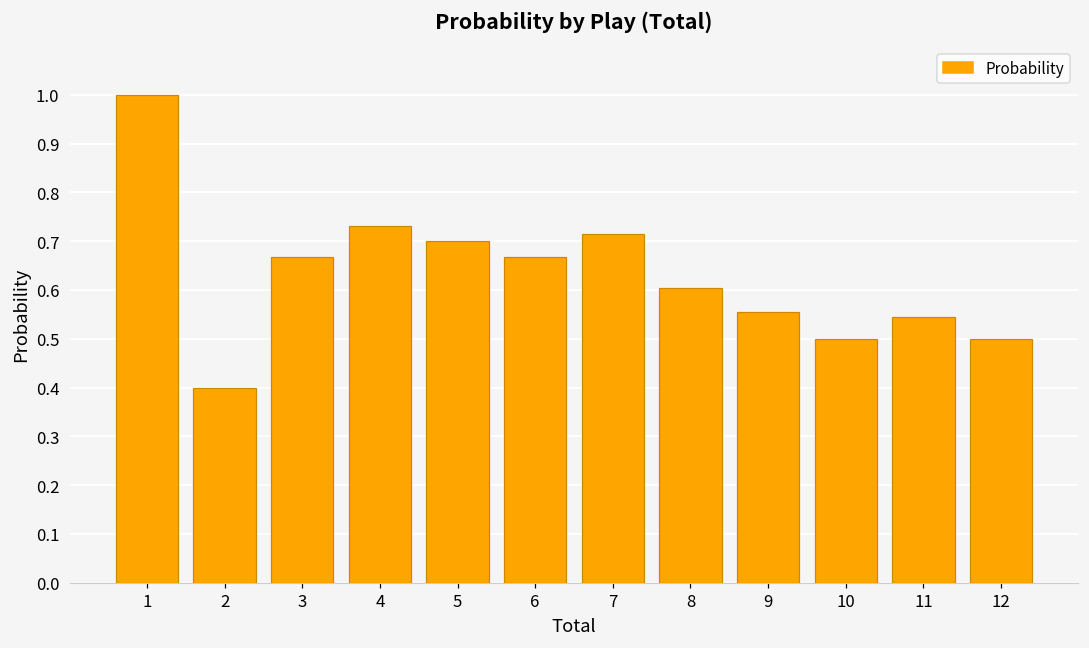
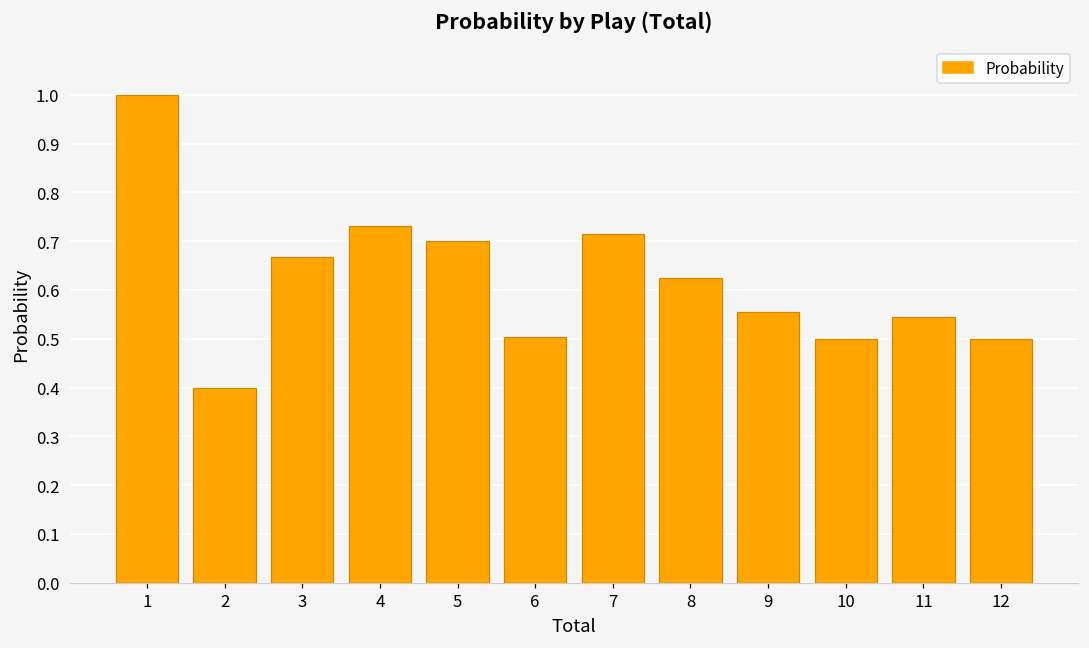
  {
    "1": 1.00,
    "2": 0.40,
    "3": 0.67,
    "4": 0.73,
    "5": 0.70,
-   "6": 0.67,
+   "6": 0.50,
    "7": 0.71,
-   "8": 0.61,
+   "8": 0.63,
    "9": 0.56,
    "10": 0.50,
    "11": 0.55,
    "12": 0.50
  }
